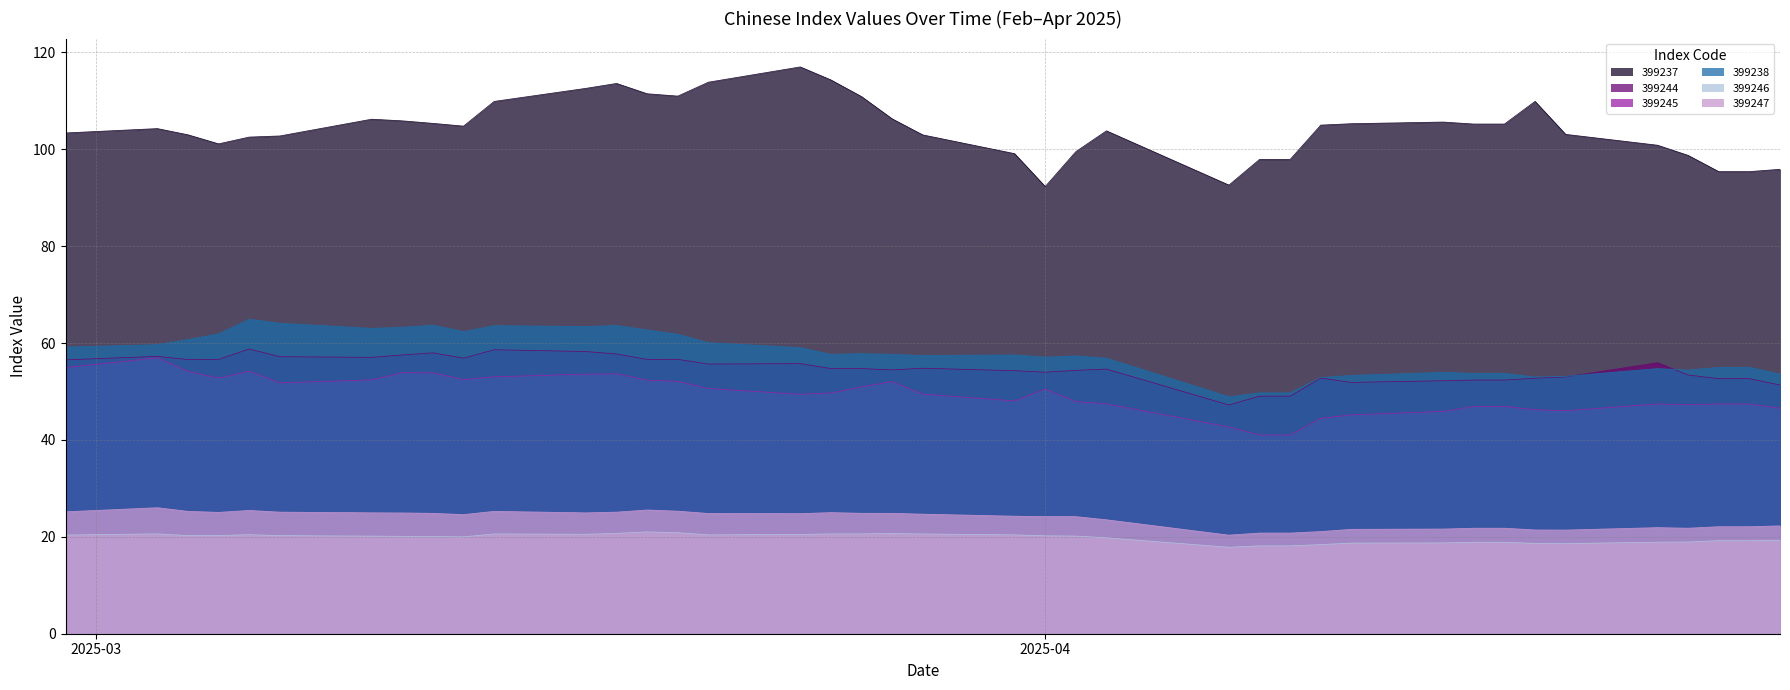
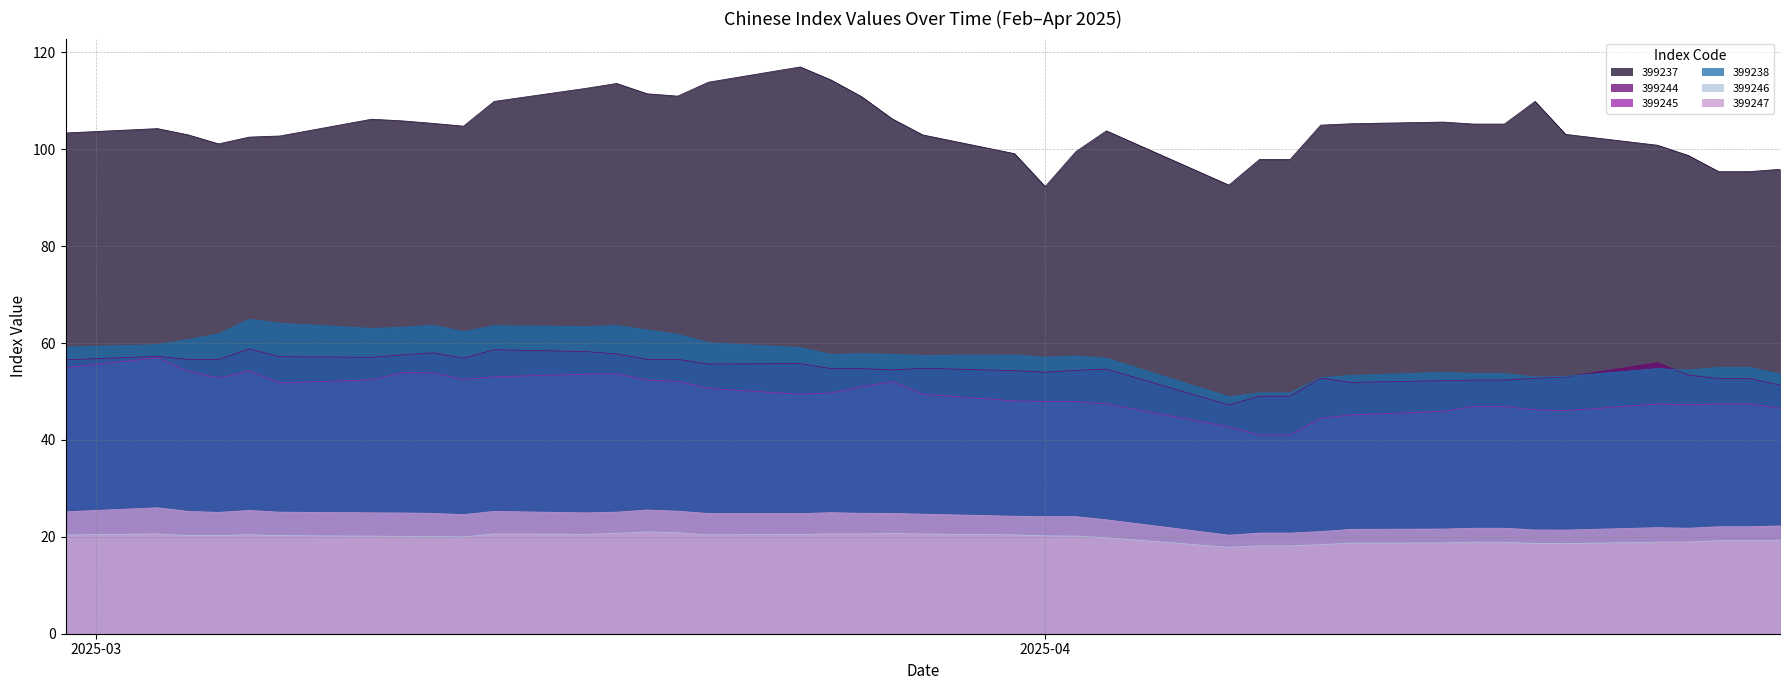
  {
    "399237": {
      "2025-04": 92
    },
    "399244": {
      "2025-04": 54
    },
    "399245": {
-     "2025-04": 50
+     "2025-04": 48
    },
    "399238": {
      "2025-04": 57
    }
  }
